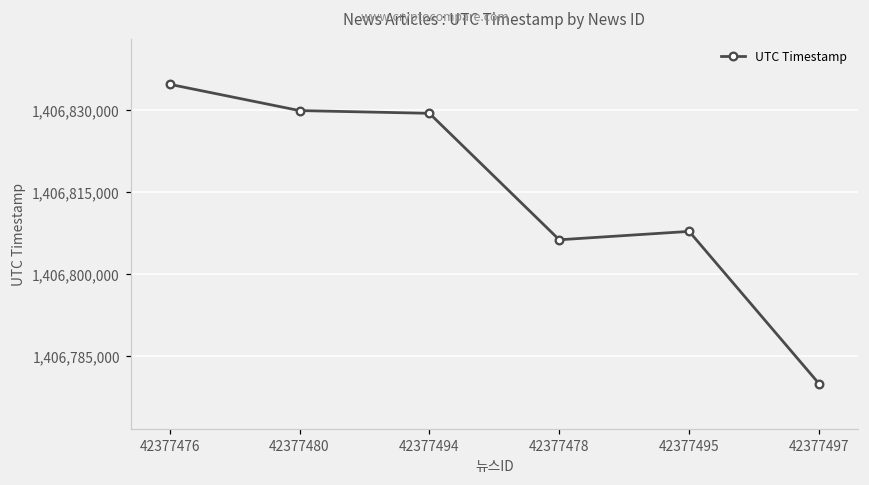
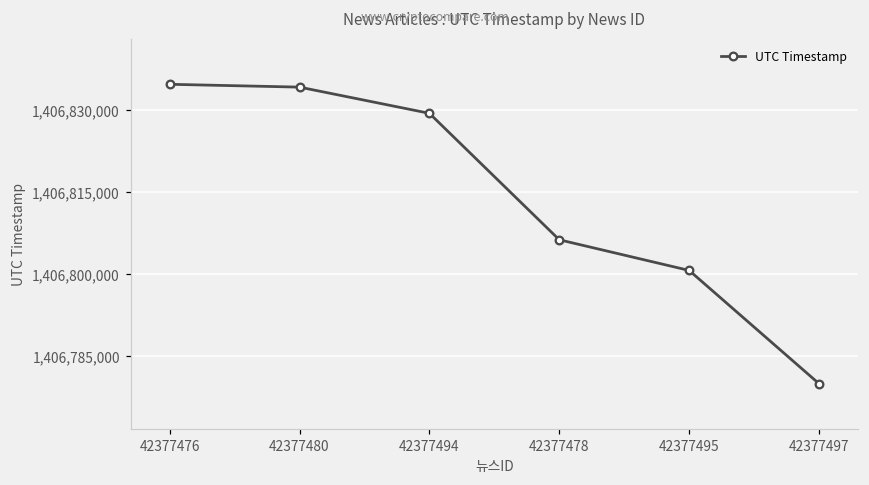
  {
    "42377476": "1,406,835,000",
-   "42377480": "1,406,830,000",
+   "42377480": "1,406,834,000",
    "42377494": "1,406,829,000",
    "42377478": "1,406,806,000",
-   "42377495": "1,406,808,000",
+   "42377495": "1,406,801,000",
    "42377497": "1,406,780,000"
  }
